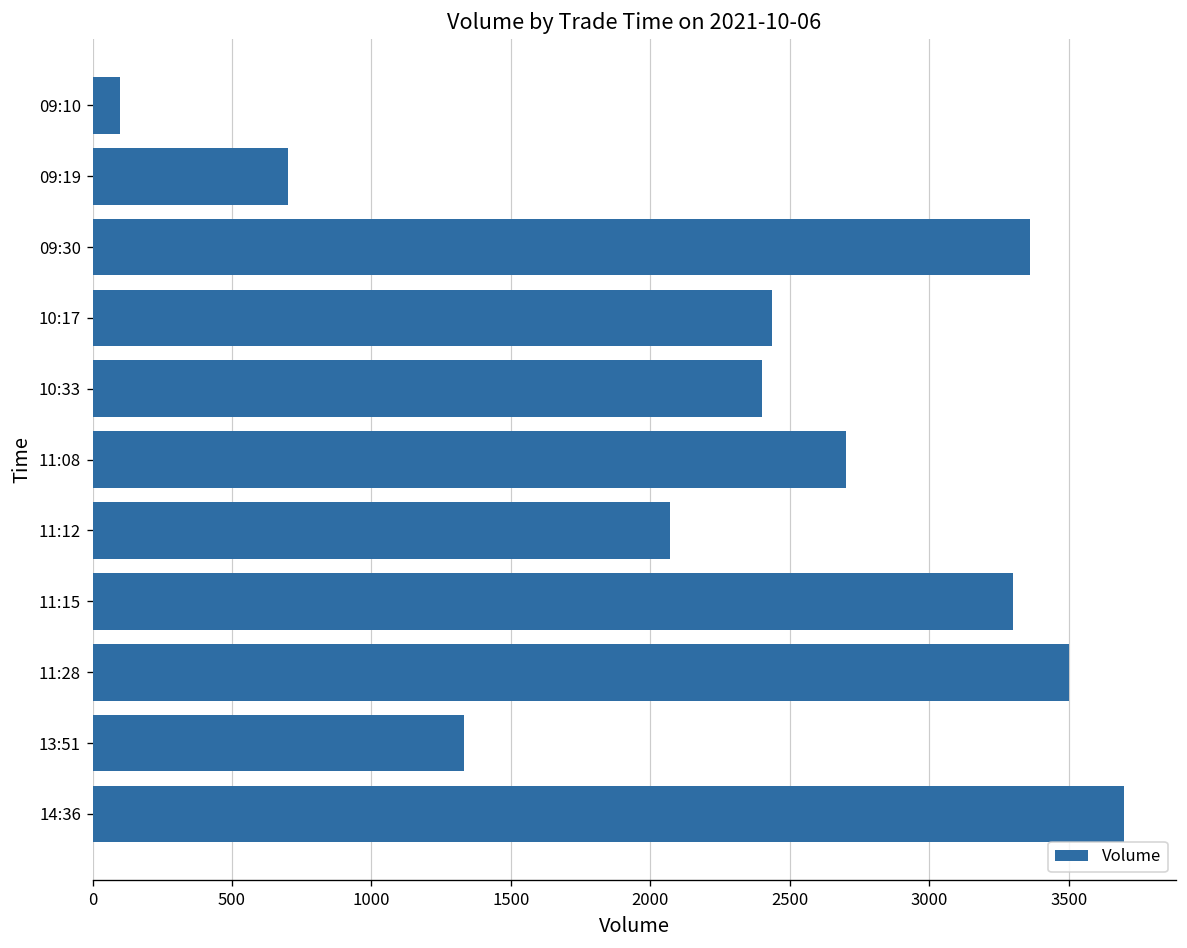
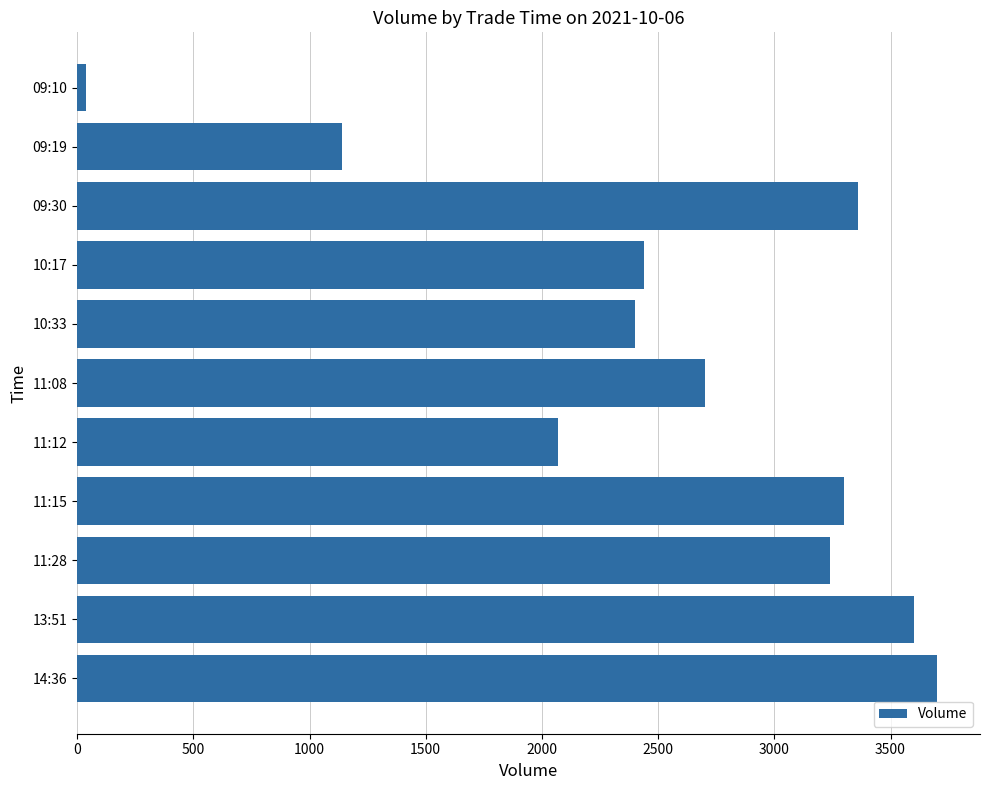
  {
-   "09:10": 100,
-   "09:19": 700,
+   "09:10": 40,
+   "09:19": 1140,
    "09:30": 3360,
    "10:17": 2440,
    "10:33": 2400,
    "11:08": 2700,
    "11:12": 2070,
    "11:15": 3300,
-   "11:28": 3500,
-   "13:51": 1330,
+   "11:28": 3240,
+   "13:51": 3600,
    "14:36": 3700
  }
